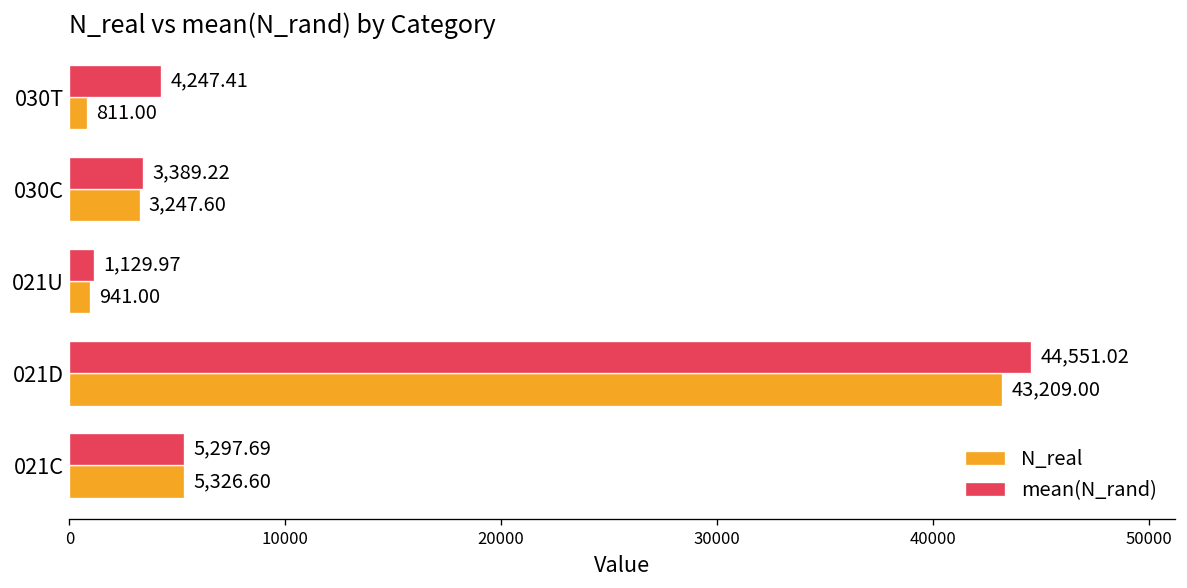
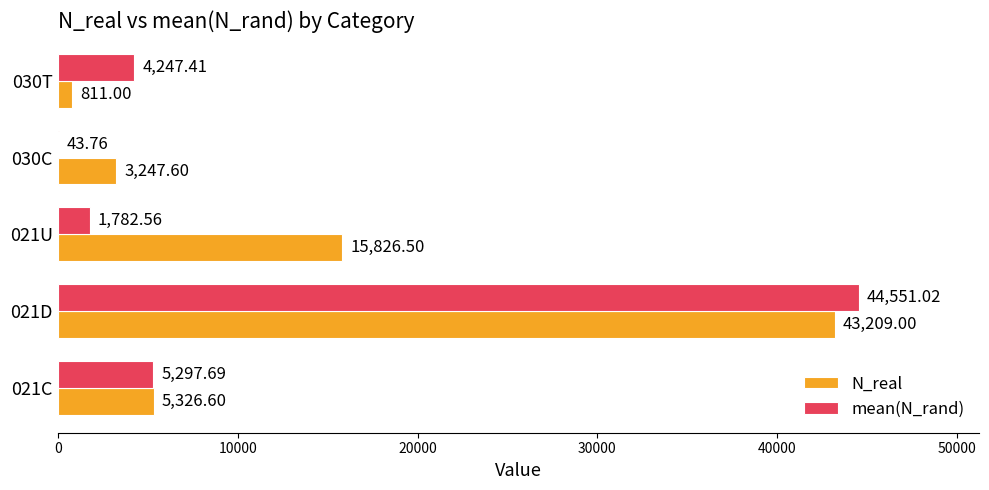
  {
    "N_real": {
      "030T": "811.00",
      "030C": "3,247.60",
-     "021U": "941.00",
+     "021U": "15,826.50",
      "021D": "43,209.00",
      "021C": "5,326.60"
    },
    "mean(N_rand)": {
      "030T": "4,247.41",
-     "030C": "3,389.22",
-     "021U": "1,129.97",
+     "030C": "43.76",
+     "021U": "1,782.56",
      "021D": "44,551.02",
      "021C": "5,297.69"
    }
  }
